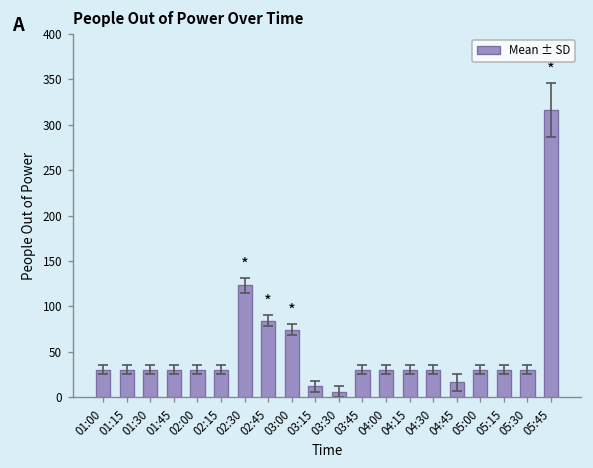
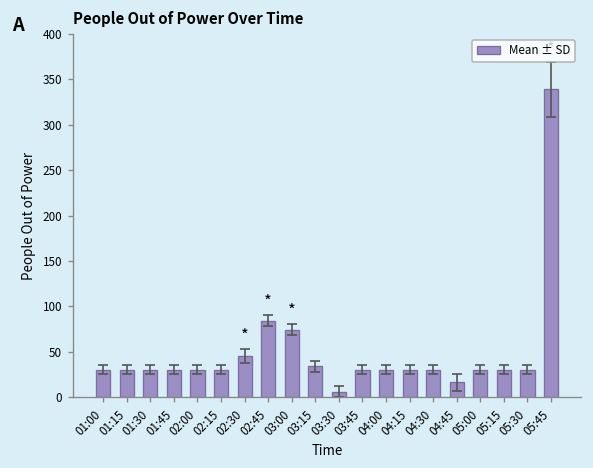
  {
    "Mean ± SD": {
      "01:00": 30,
      "01:15": 30,
      "01:30": 30,
      "01:45": 30,
      "02:00": 30,
      "02:15": 30,
-     "02:30": 120,
+     "02:30": 50,
      "02:45": 80,
      "03:00": 70,
-     "03:15": 10,
+     "03:15": 30,
      "03:30": 10,
      "03:45": 30,
      "04:00": 30,
      "04:15": 30,
      "04:30": 30,
      "04:45": 20,
      "05:00": 30,
      "05:15": 30,
      "05:30": 30,
-     "05:45": 320
+     "05:45": 340
    }
  }
